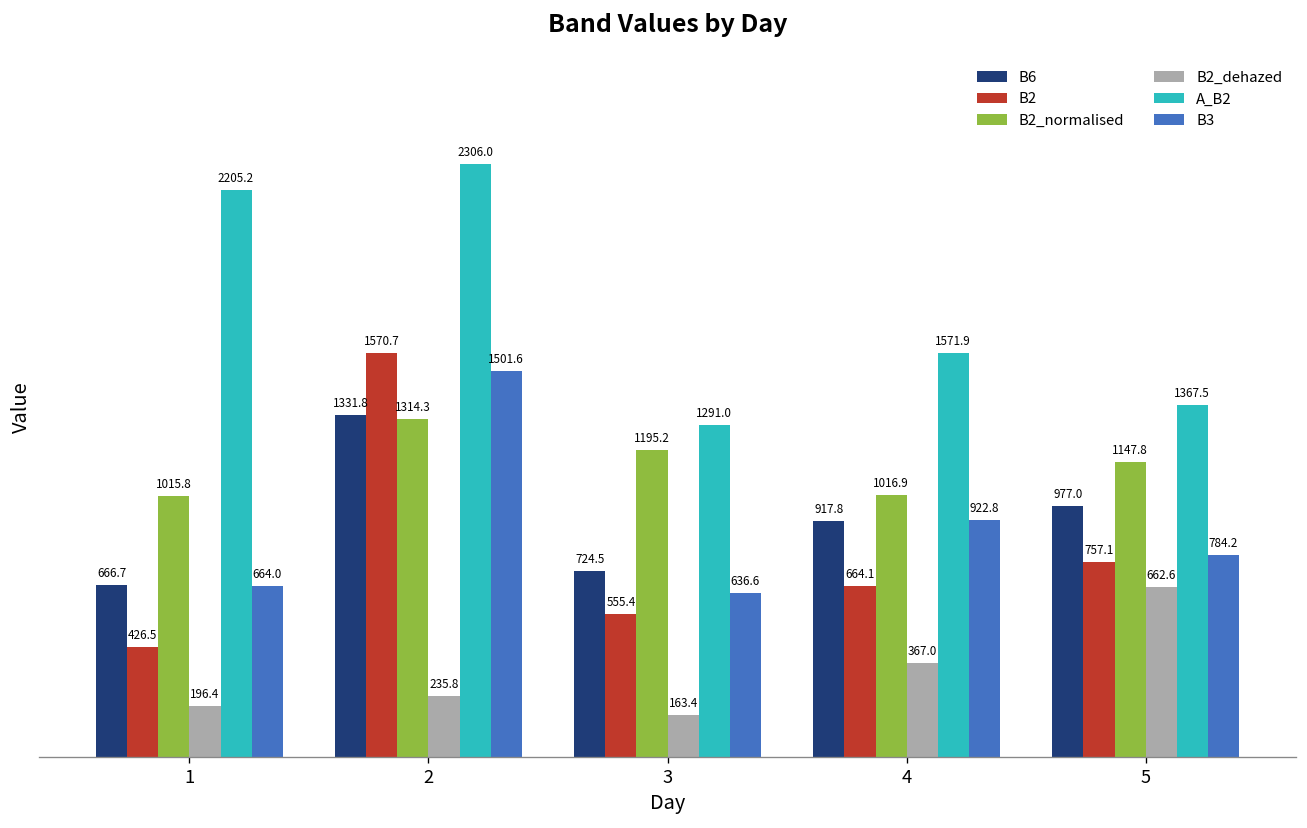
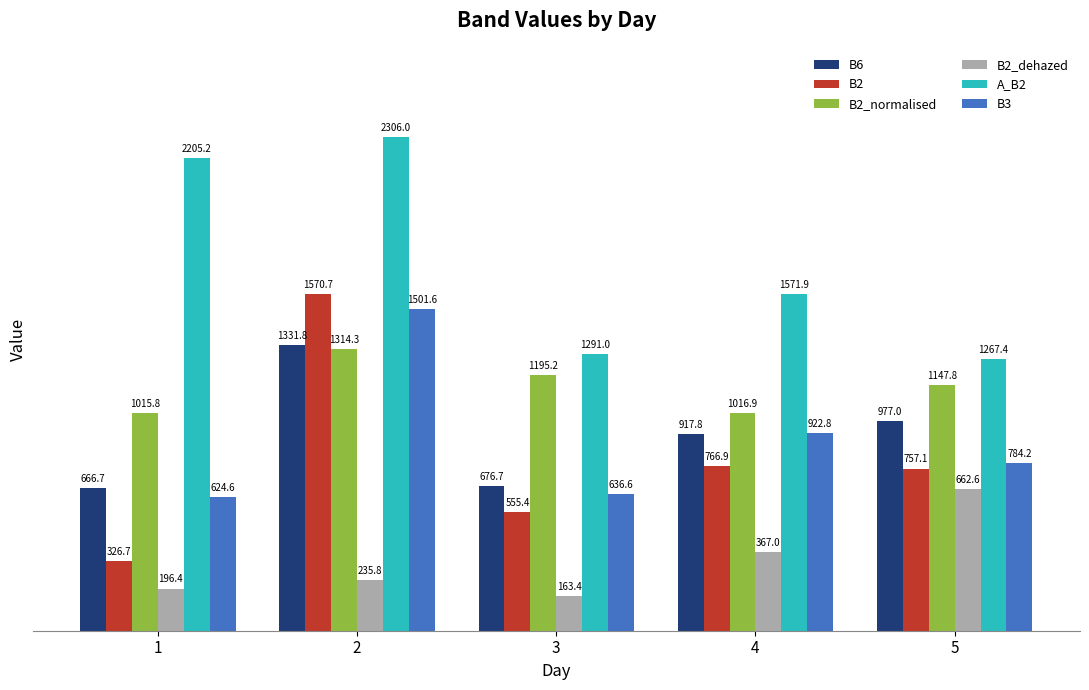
  {
    "B6": {
      "1": 666.7,
      "2": 1331.8,
-     "3": 724.5,
+     "3": 676.7,
      "4": 917.8,
      "5": 977.0
    },
    "B2": {
-     "1": 426.5,
+     "1": 326.7,
      "2": 1570.7,
      "3": 555.4,
-     "4": 664.1,
+     "4": 766.9,
      "5": 757.1
    },
    "B2_normalised": {
      "1": 1015.8,
      "2": 1314.3,
      "3": 1195.2,
      "4": 1016.9,
      "5": 1147.8
    },
    "B2_dehazed": {
      "1": 196.4,
      "2": 235.8,
      "3": 163.4,
      "4": 367.0,
      "5": 662.6
    },
    "A_B2": {
      "1": 2205.2,
      "2": 2306.0,
      "3": 1291.0,
      "4": 1571.9,
-     "5": 1367.5
+     "5": 1267.4
    },
    "B3": {
-     "1": 664.0,
+     "1": 624.6,
      "2": 1501.6,
      "3": 636.6,
      "4": 922.8,
      "5": 784.2
    }
  }
